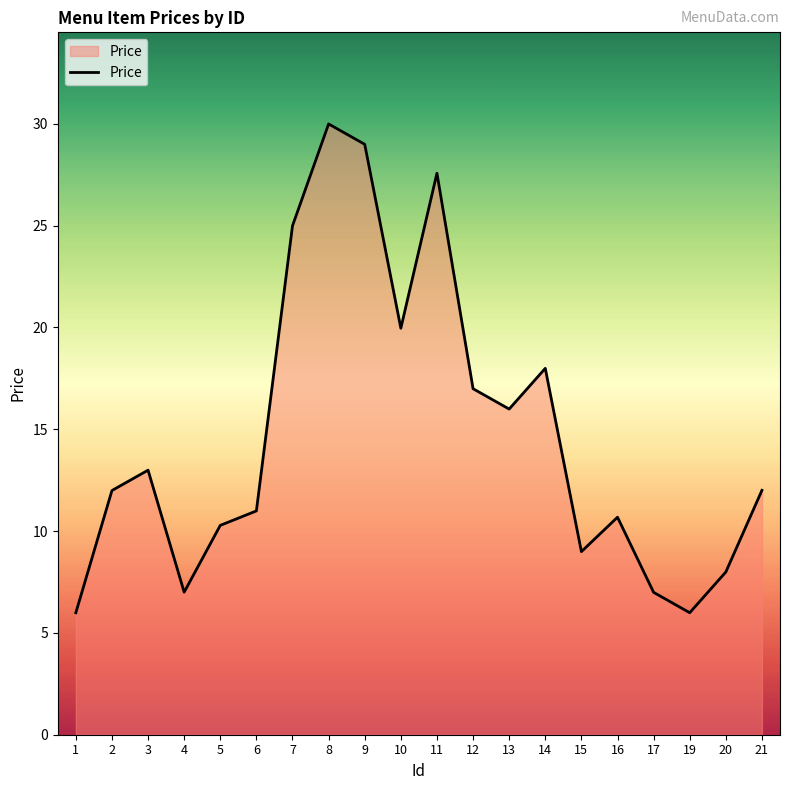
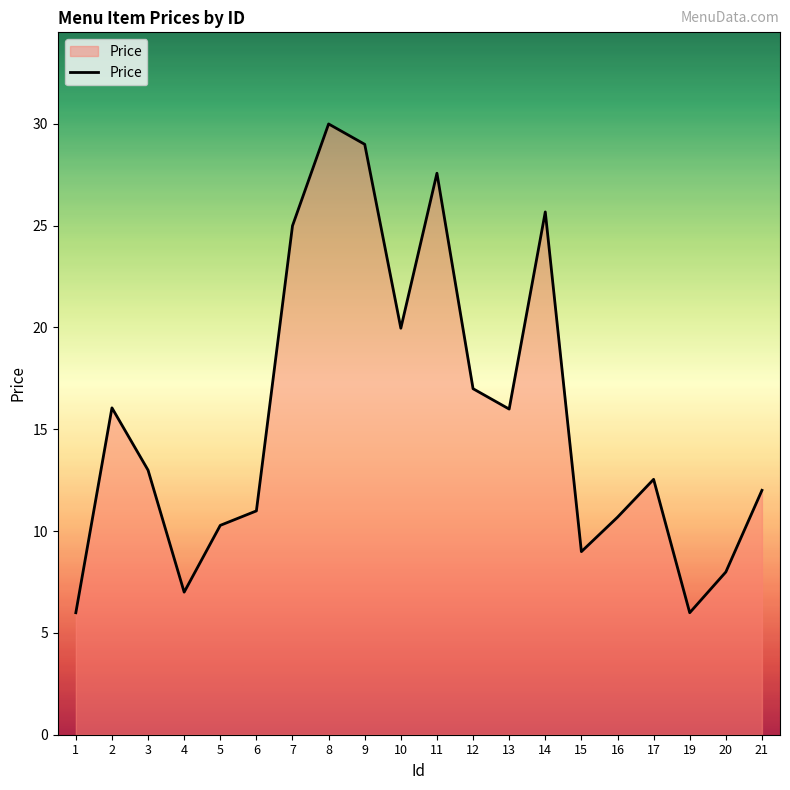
  {
    "1": 6.0,
-   "2": 12.0,
+   "2": 16.1,
    "3": 13.0,
    "4": 7.0,
    "5": 10.3,
    "6": 11.0,
    "7": 25.0,
    "8": 30.0,
    "9": 29.0,
    "10": 20.0,
    "11": 27.6,
    "12": 17.0,
    "13": 16.0,
-   "14": 18.0,
+   "14": 25.7,
    "15": 9.0,
    "16": 10.7,
-   "17": 7.0,
+   "17": 12.5,
    "19": 6.0,
    "20": 8.0,
    "21": 12.0
  }
